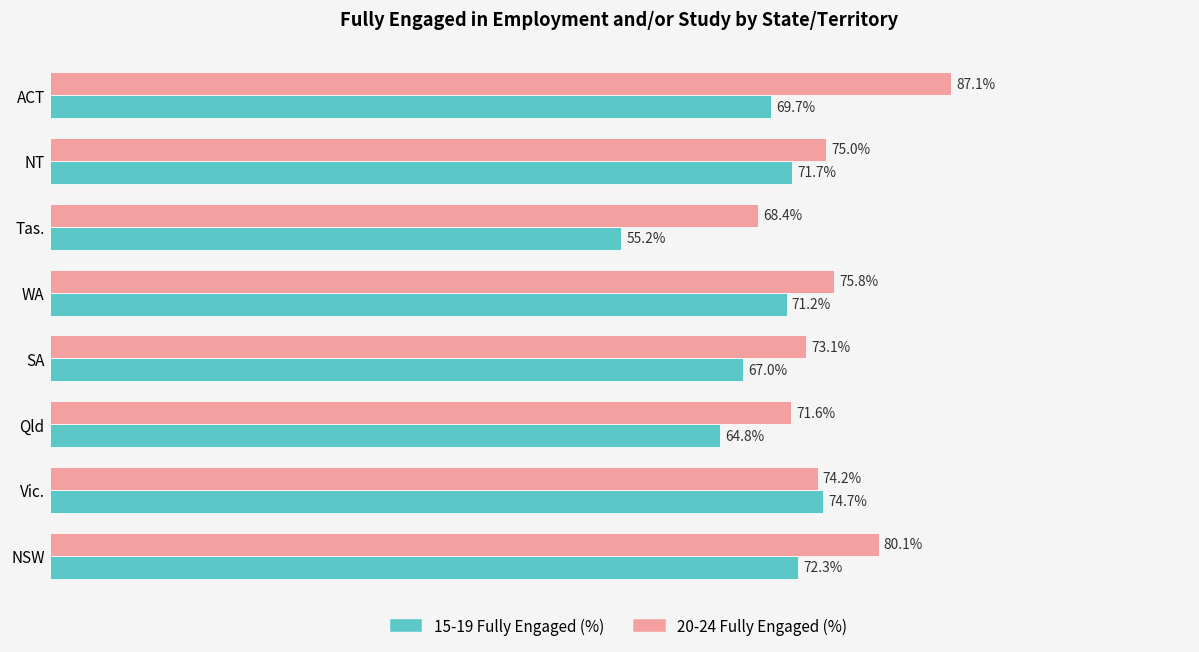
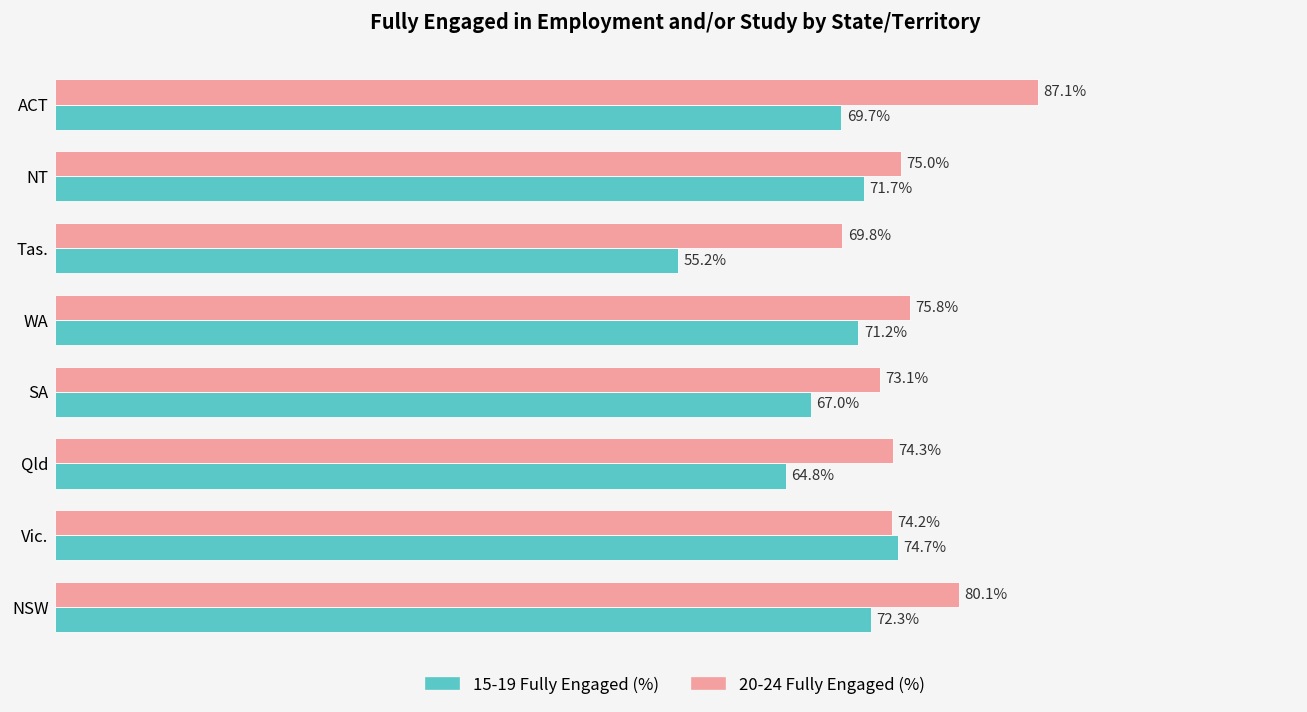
  {
    "15-19 Fully Engaged (%)": {
      "ACT": "69.7%",
      "NT": "71.7%",
      "Tas.": "55.2%",
      "WA": "71.2%",
      "SA": "67.0%",
      "Qld": "64.8%",
      "Vic.": "74.7%",
      "NSW": "72.3%"
    },
    "20-24 Fully Engaged (%)": {
      "ACT": "87.1%",
      "NT": "75.0%",
-     "Tas.": "68.4%",
+     "Tas.": "69.8%",
      "WA": "75.8%",
      "SA": "73.1%",
-     "Qld": "71.6%",
+     "Qld": "74.3%",
      "Vic.": "74.2%",
      "NSW": "80.1%"
    }
  }
